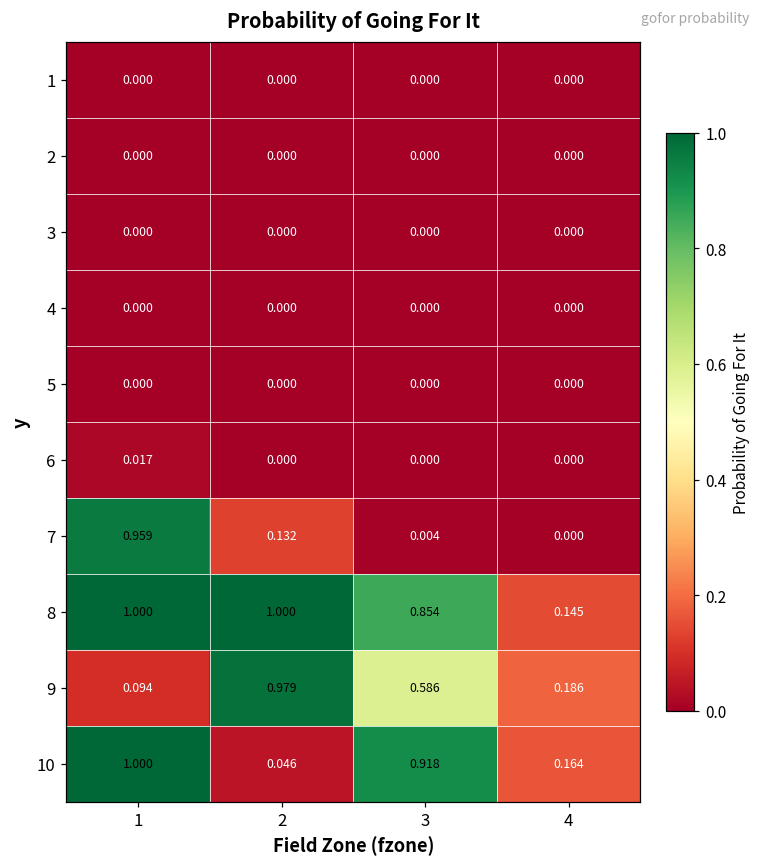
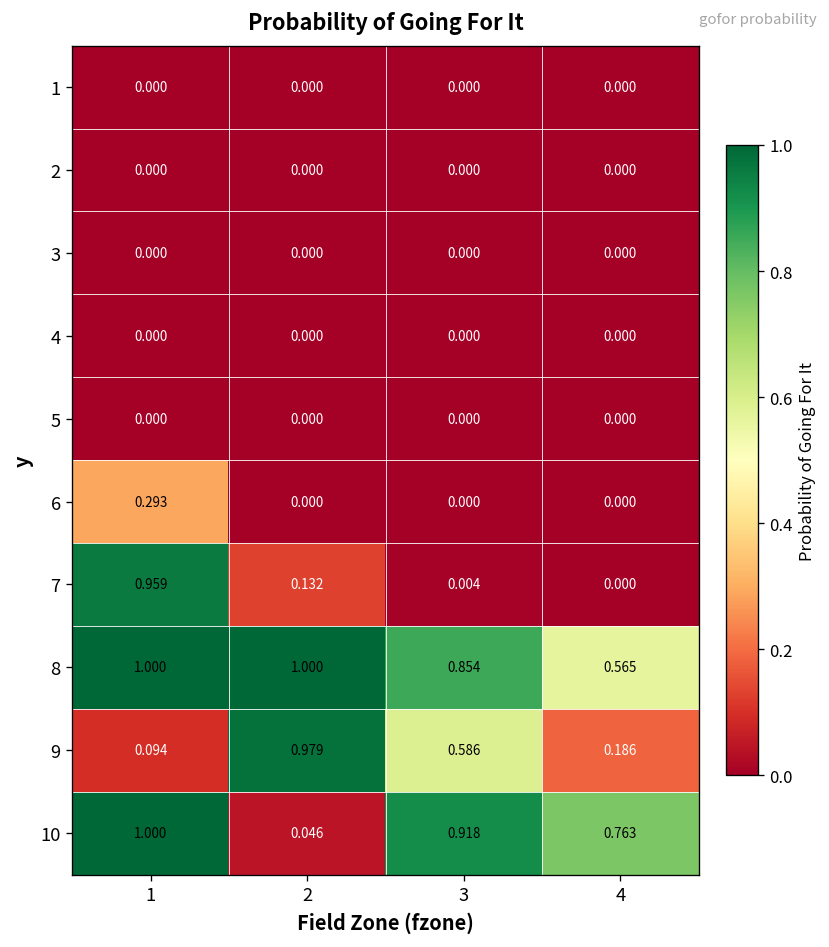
  {
    "1": {
      "1": 0.000,
      "2": 0.000,
      "3": 0.000,
      "4": 0.000
    },
    "2": {
      "1": 0.000,
      "2": 0.000,
      "3": 0.000,
      "4": 0.000
    },
    "3": {
      "1": 0.000,
      "2": 0.000,
      "3": 0.000,
      "4": 0.000
    },
    "4": {
      "1": 0.000,
      "2": 0.000,
      "3": 0.000,
      "4": 0.000
    },
    "5": {
      "1": 0.000,
      "2": 0.000,
      "3": 0.000,
      "4": 0.000
    },
    "6": {
-     "1": 0.017,
+     "1": 0.293,
      "2": 0.000,
      "3": 0.000,
      "4": 0.000
    },
    "7": {
      "1": 0.959,
      "2": 0.132,
      "3": 0.004,
      "4": 0.000
    },
    "8": {
      "1": 1.000,
      "2": 1.000,
      "3": 0.854,
-     "4": 0.145
+     "4": 0.565
    },
    "9": {
      "1": 0.094,
      "2": 0.979,
      "3": 0.586,
      "4": 0.186
    },
    "10": {
      "1": 1.000,
      "2": 0.046,
      "3": 0.918,
-     "4": 0.164
+     "4": 0.763
    }
  }
